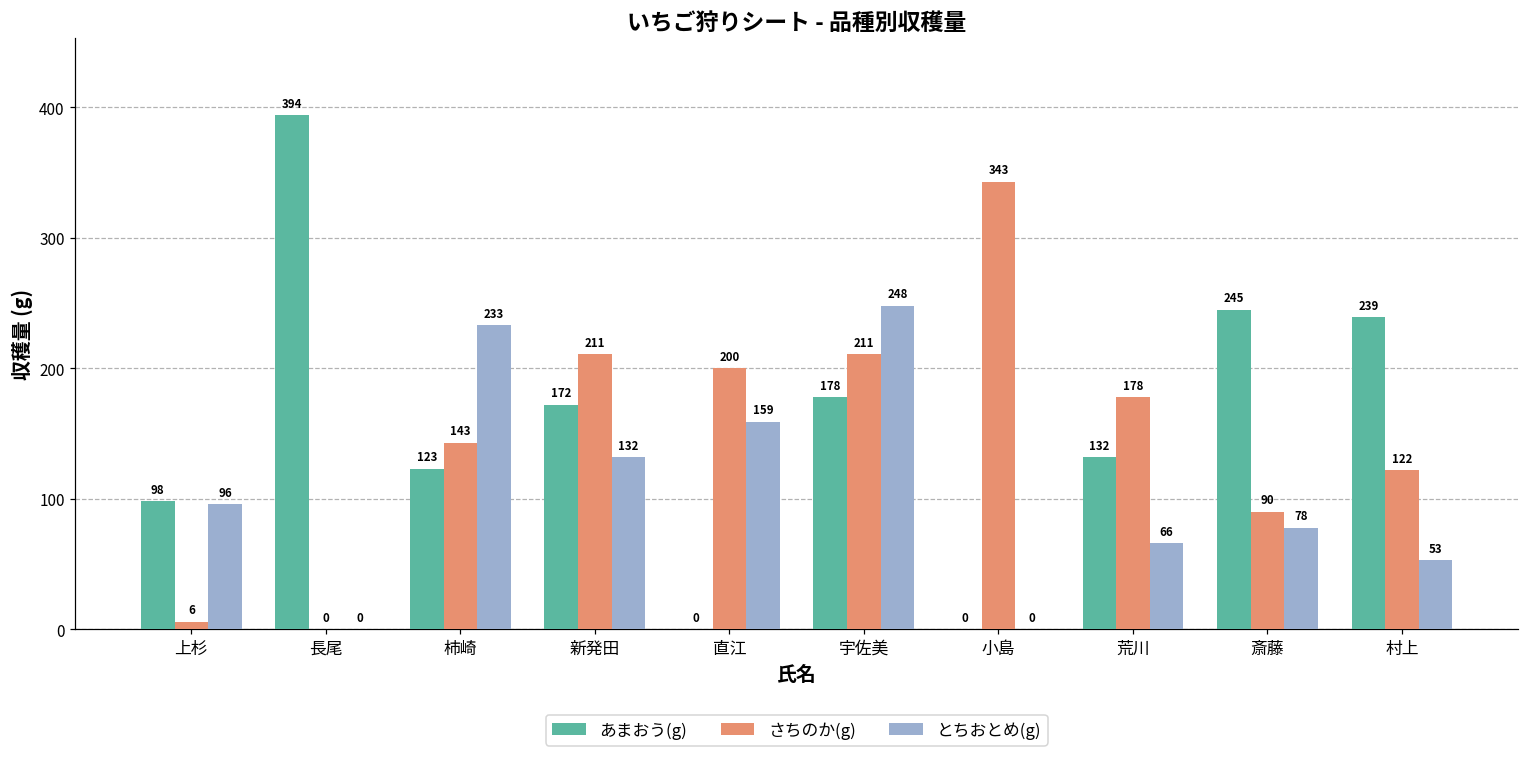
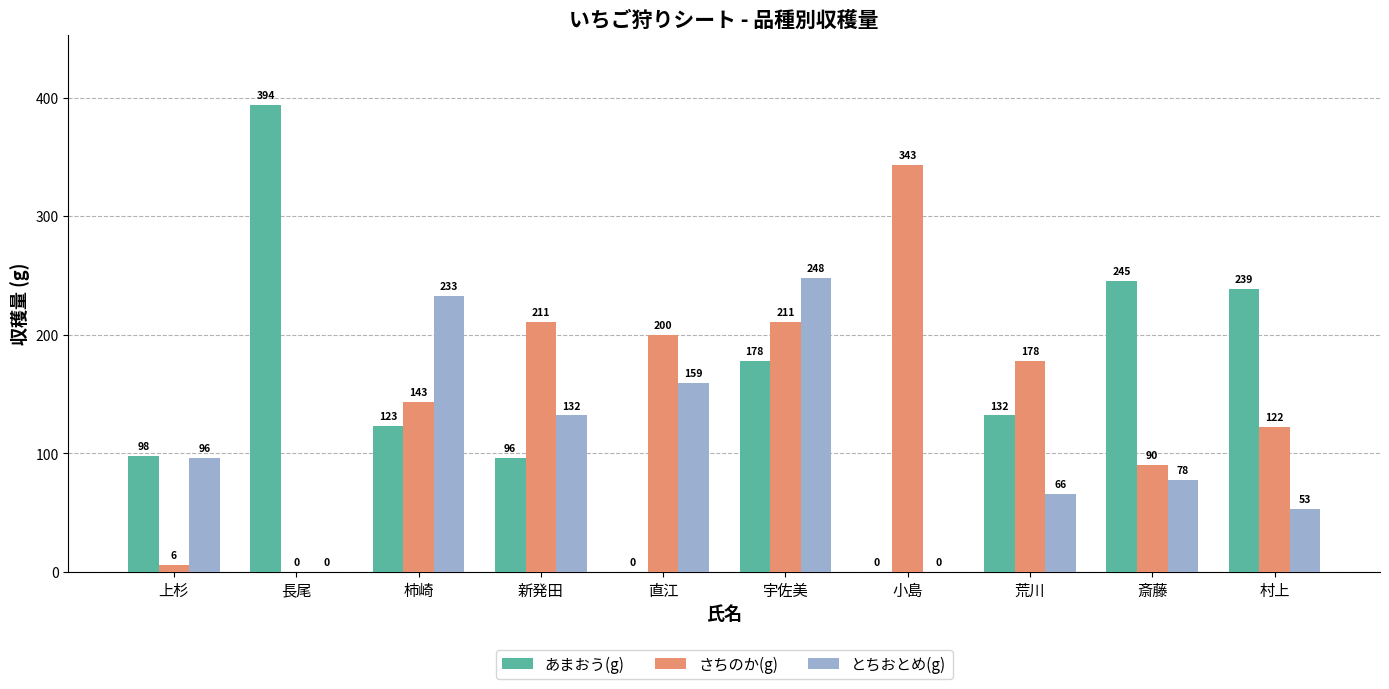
  {
    "あまおう(g)": {
      "上杉": 98,
      "長尾": 394,
      "柿崎": 123,
-     "新発田": 172,
+     "新発田": 96,
      "直江": 0,
      "宇佐美": 178,
      "小島": 0,
      "荒川": 132,
      "斎藤": 245,
      "村上": 239
    },
    "さちのか(g)": {
      "上杉": 6,
      "長尾": 0,
      "柿崎": 143,
      "新発田": 211,
      "直江": 200,
      "宇佐美": 211,
      "小島": 343,
      "荒川": 178,
      "斎藤": 90,
      "村上": 122
    },
    "とちおとめ(g)": {
      "上杉": 96,
      "長尾": 0,
      "柿崎": 233,
      "新発田": 132,
      "直江": 159,
      "宇佐美": 248,
      "小島": 0,
      "荒川": 66,
      "斎藤": 78,
      "村上": 53
    }
  }
